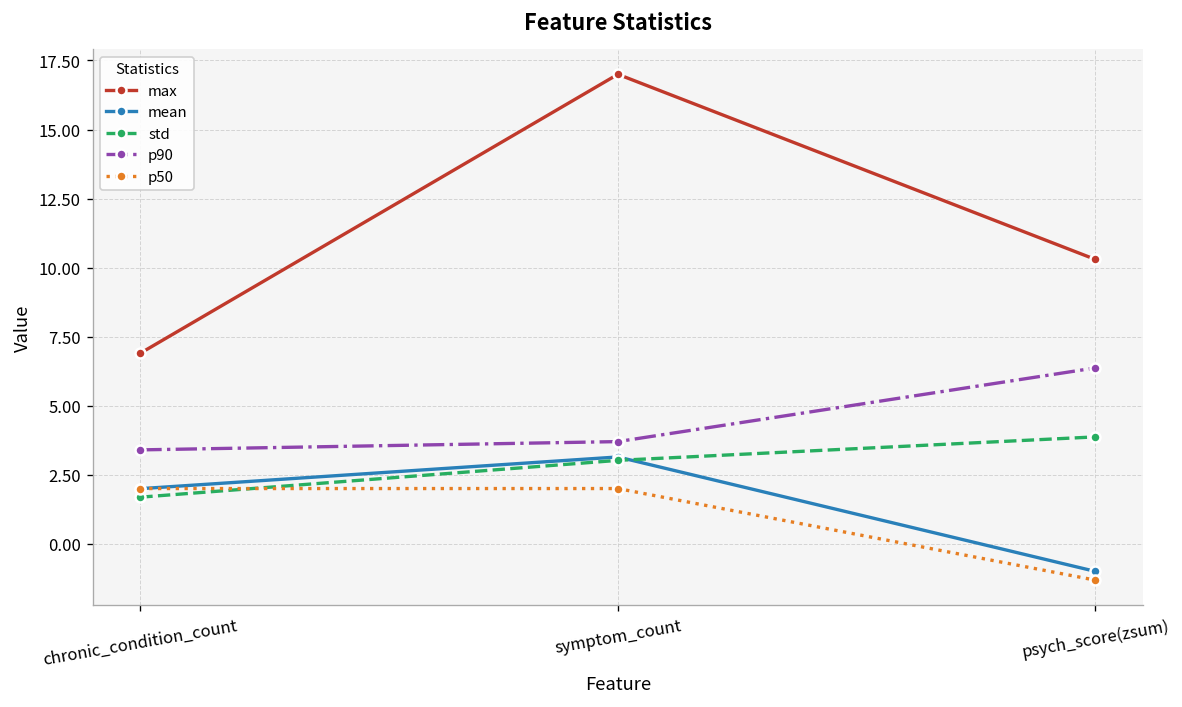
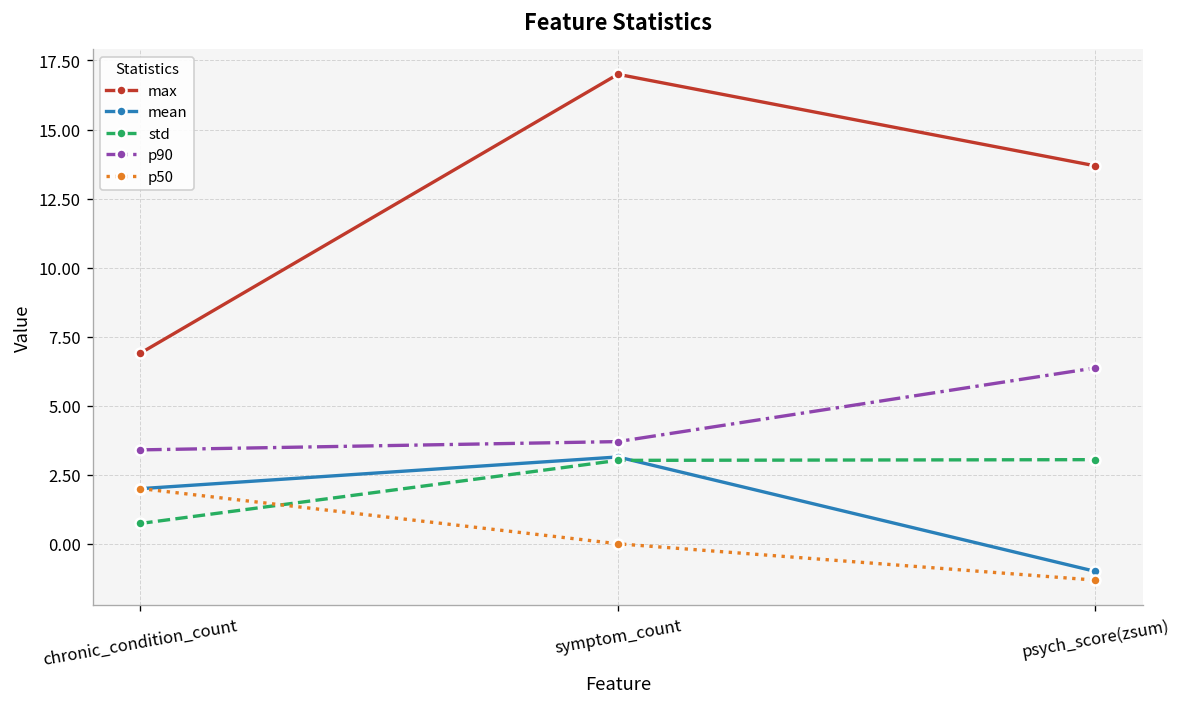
  {
    "max": {
      "chronic_condition_count": 6.9,
      "symptom_count": 17.0,
-     "psych_score(zsum)": 10.3
+     "psych_score(zsum)": 13.7
    },
    "mean": {
      "symptom_count": 3.1,
      "psych_score(zsum)": -1.0
    },
    "std": {
-     "chronic_condition_count": 1.7,
+     "chronic_condition_count": 0.7,
      "symptom_count": 3.0,
-     "psych_score(zsum)": 3.9
+     "psych_score(zsum)": 3.0
    },
    "p90": {
      "chronic_condition_count": 3.4,
      "symptom_count": 3.7,
      "psych_score(zsum)": 6.4
    },
    "p50": {
-     "symptom_count": 2,
+     "symptom_count": 0,
      "psych_score(zsum)": -1.3
    }
  }
